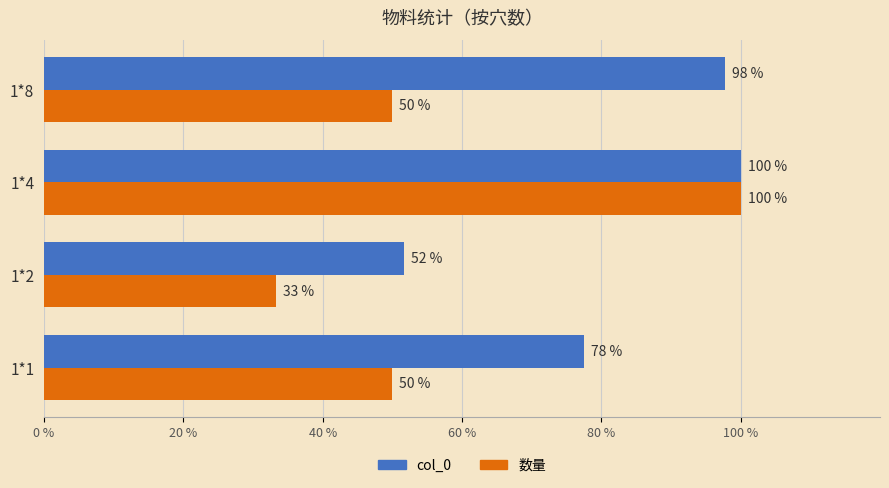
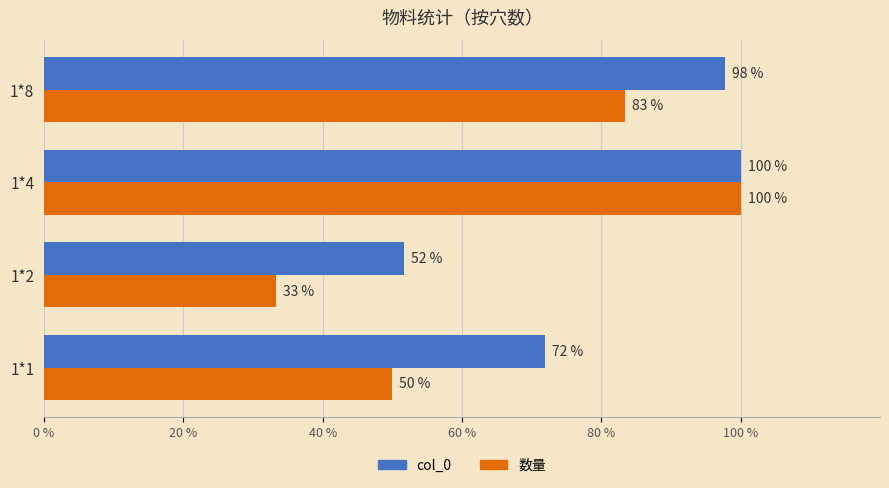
  {
    "col_0": {
      "1*8": "98 %",
      "1*4": "100 %",
      "1*2": "52 %",
-     "1*1": "78 %"
+     "1*1": "72 %"
    },
    "数量": {
-     "1*8": "50 %",
+     "1*8": "83 %",
      "1*4": "100 %",
      "1*2": "33 %",
      "1*1": "50 %"
    }
  }
